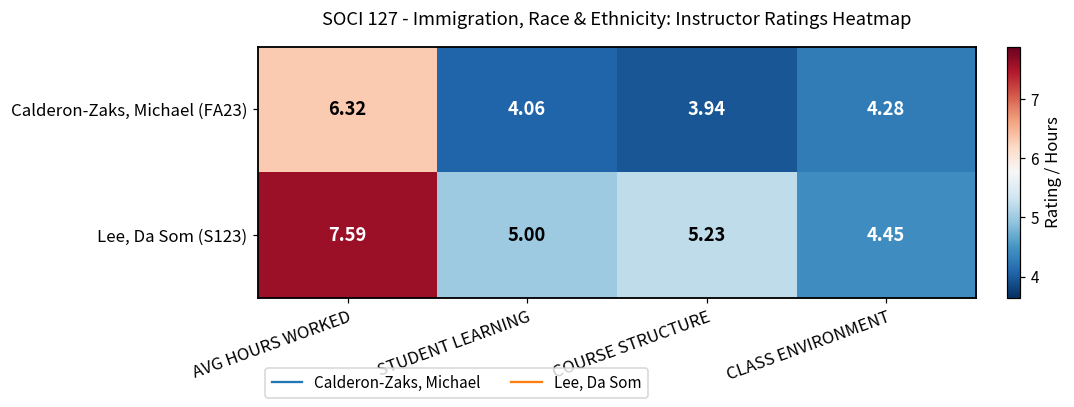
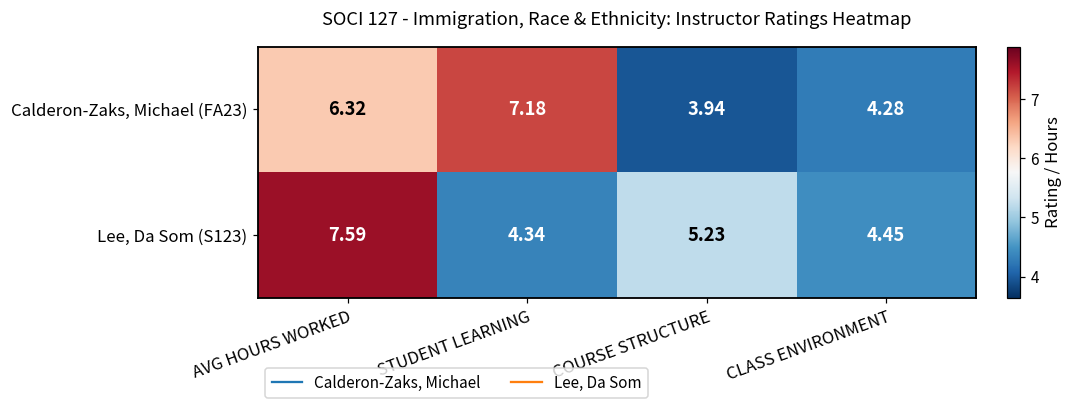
  {
    "Calderon-Zaks, Michael (FA23)": {
      "AVG HOURS WORKED": 6.32,
-     "STUDENT LEARNING": 4.06,
+     "STUDENT LEARNING": 7.18,
      "COURSE STRUCTURE": 3.94,
      "CLASS ENVIRONMENT": 4.28
    },
    "Lee, Da Som (S123)": {
      "AVG HOURS WORKED": 7.59,
-     "STUDENT LEARNING": 5.00,
+     "STUDENT LEARNING": 4.34,
      "COURSE STRUCTURE": 5.23,
      "CLASS ENVIRONMENT": 4.45
    }
  }
